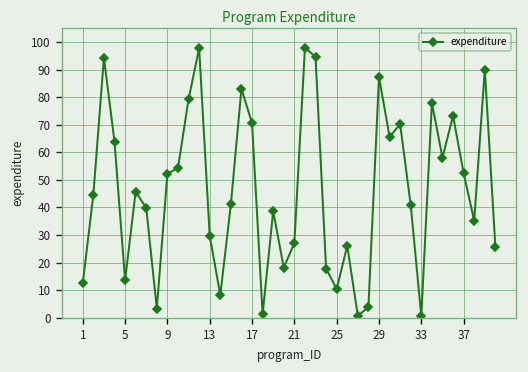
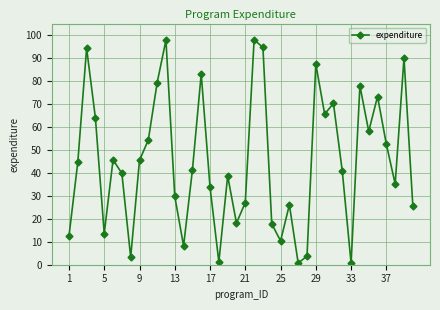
  {
    "1": 12,
    "5": 14,
-   "9": 52,
+   "9": 45,
    "13": 30,
-   "17": 71,
+   "17": 34,
    "21": 27,
    "25": 10,
    "29": 87,
    "33": 1,
    "37": 52
  }
